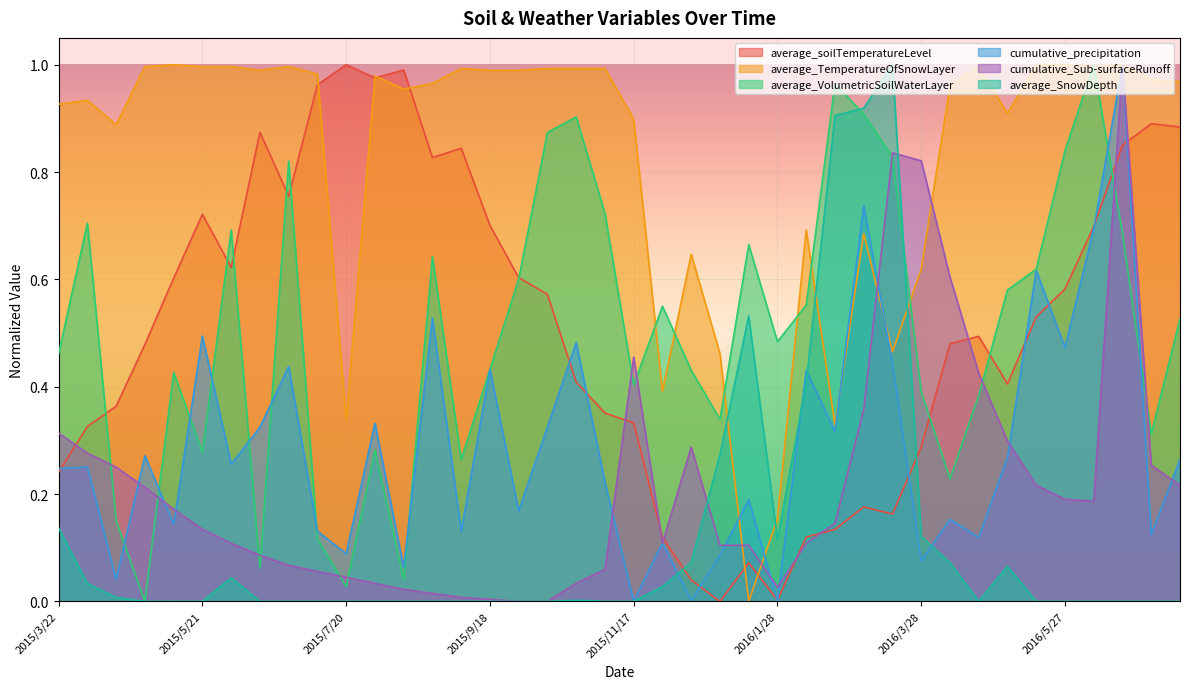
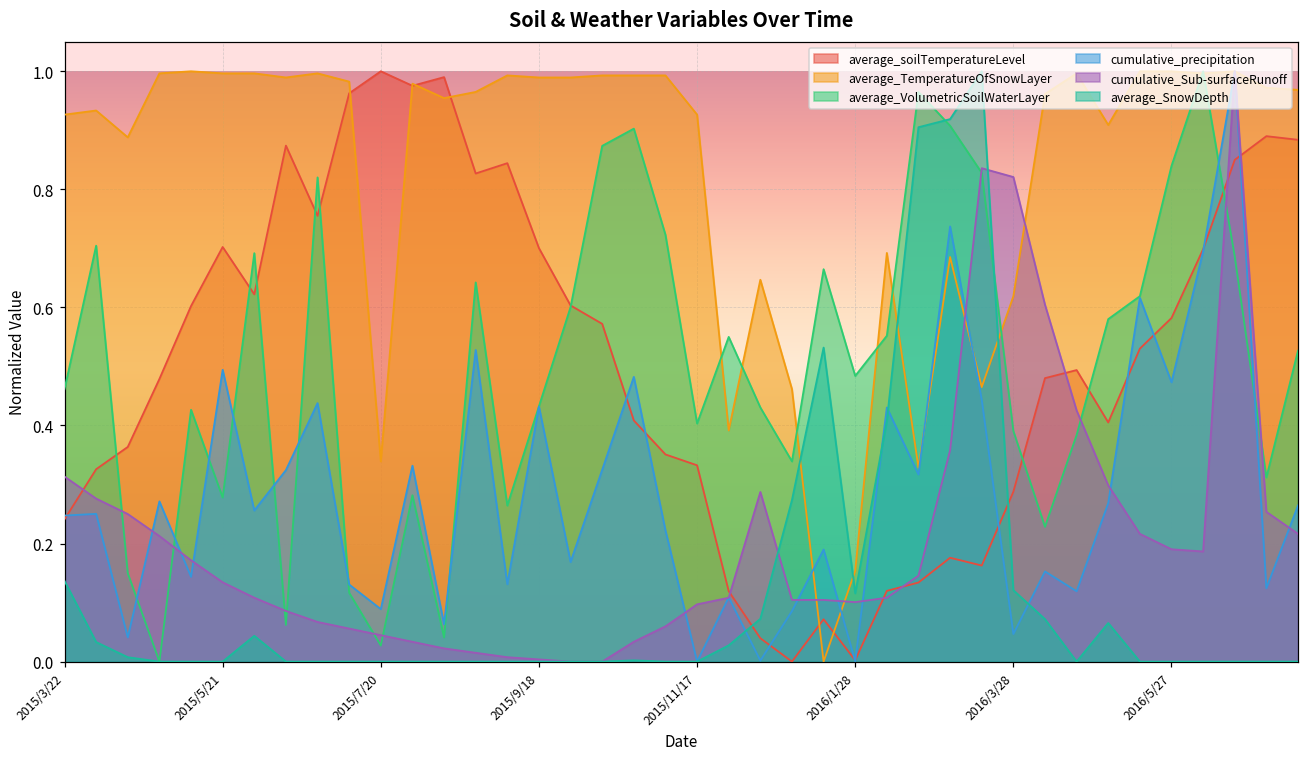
  {
    "average_soilTemperatureLevel": {
      "2015/3/22": 0.24,
-     "2015/5/21": 0.72,
+     "2015/5/21": 0.70,
      "2015/7/20": 1.00,
      "2015/9/18": 0.70,
      "2015/11/17": 0.33,
      "2016/3/28": 0.29,
      "2016/5/27": 0.58
    },
    "average_TemperatureOfSnowLayer": {
      "2015/3/22": 0.93,
      "2015/5/21": 1.00,
      "2015/7/20": 0.34,
      "2015/9/18": 0.99,
-     "2015/11/17": 0.90,
+     "2015/11/17": 0.93,
      "2016/1/28": 0.15,
      "2016/3/28": 0.62
    },
    "cumulative_precipitation": {
      "2015/3/22": 0.25,
      "2015/5/21": 0.49,
      "2015/7/20": 0.09,
-     "2016/3/28": 0.08,
+     "2016/3/28": 0.05,
      "2016/5/27": 0.47
    },
    "cumulative_Sub-surfaceRunoff": {
      "2015/3/22": 0.31,
      "2015/5/21": 0.13,
      "2015/7/20": 0.04,
-     "2015/11/17": 0.46,
-     "2016/1/28": 0.03,
+     "2015/11/17": 0.10,
+     "2016/1/28": 0.10,
      "2016/3/28": 0.82,
      "2016/5/27": 0.19
    }
  }
